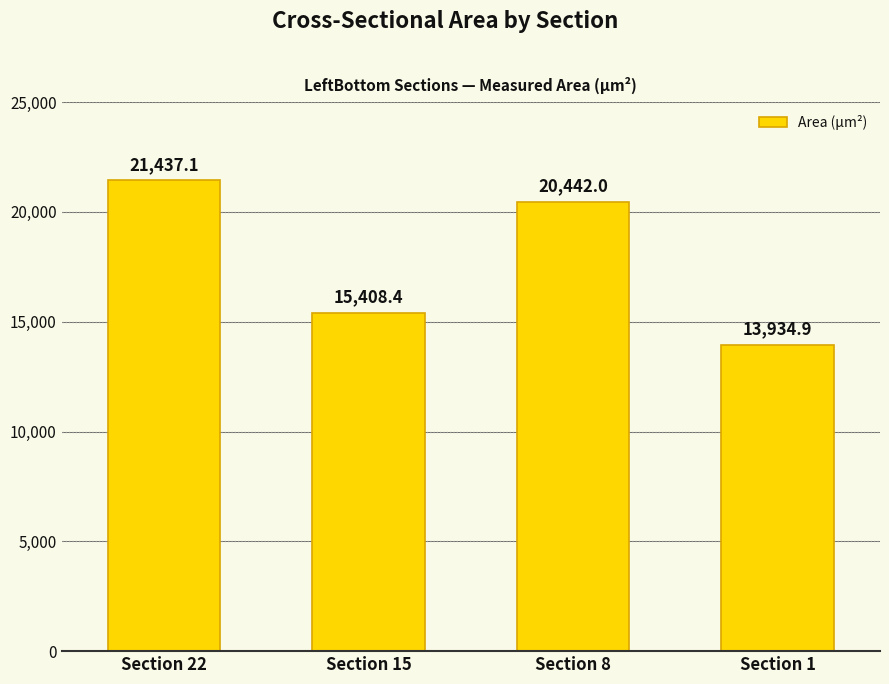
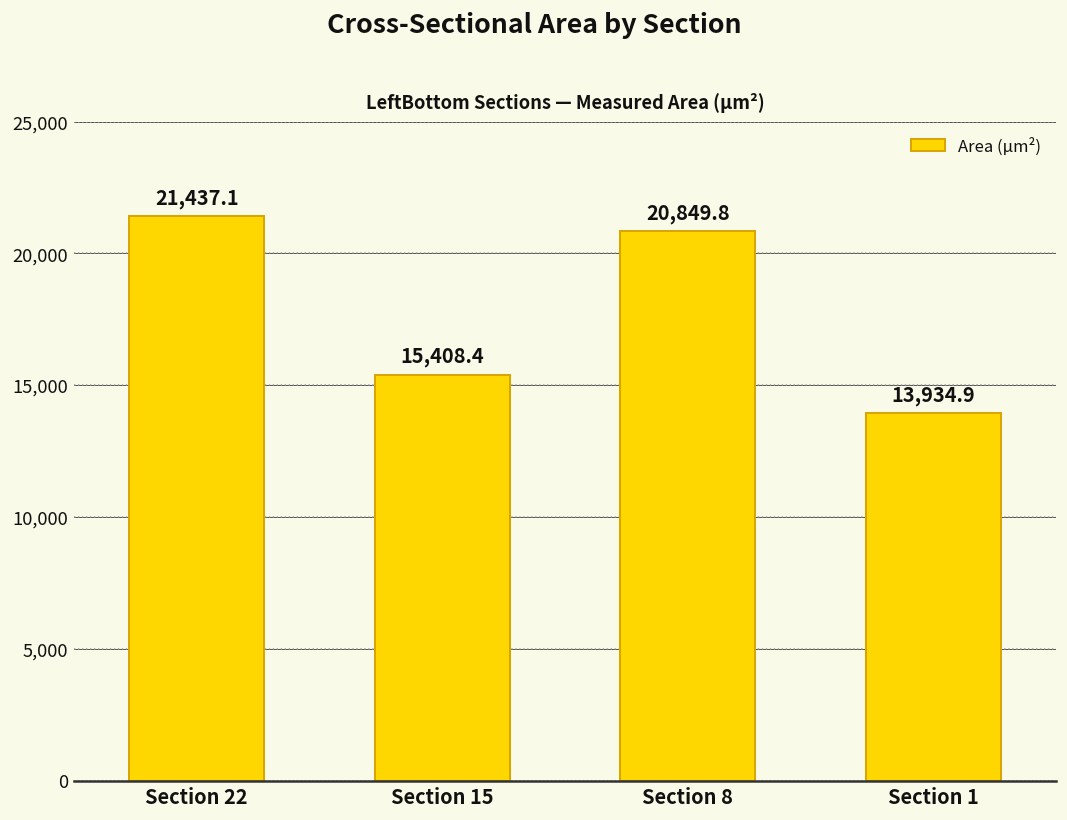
  {
    "Section 22": "21,437.1",
    "Section 15": "15,408.4",
-   "Section 8": "20,442.0",
+   "Section 8": "20,849.8",
    "Section 1": "13,934.9"
  }
